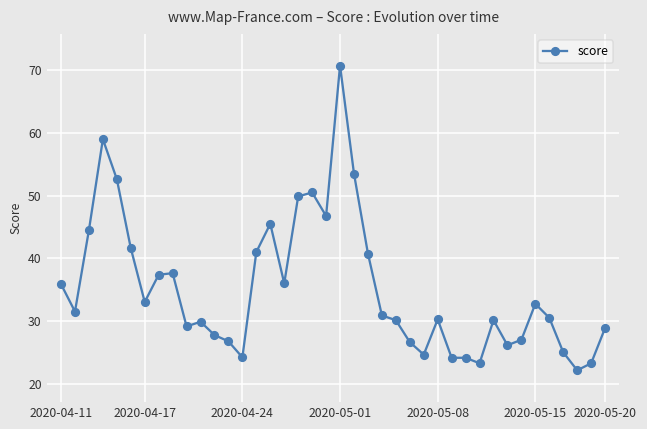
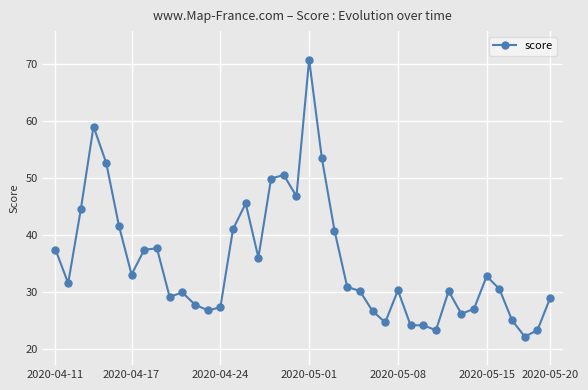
  {
-   "2020-04-11": 36,
+   "2020-04-11": 37,
    "2020-04-17": 33,
-   "2020-04-24": 24,
+   "2020-04-24": 27,
    "2020-05-01": 71,
    "2020-05-08": 30,
    "2020-05-15": 33,
    "2020-05-20": 29
  }
